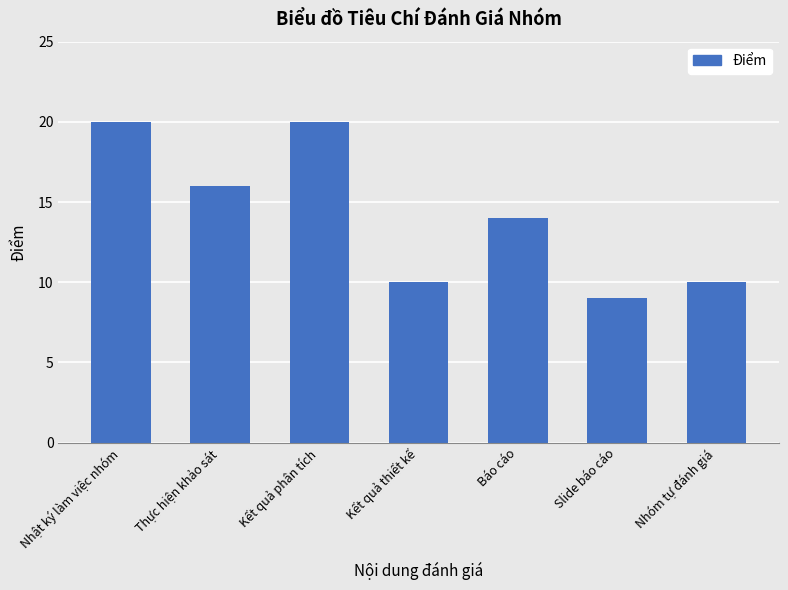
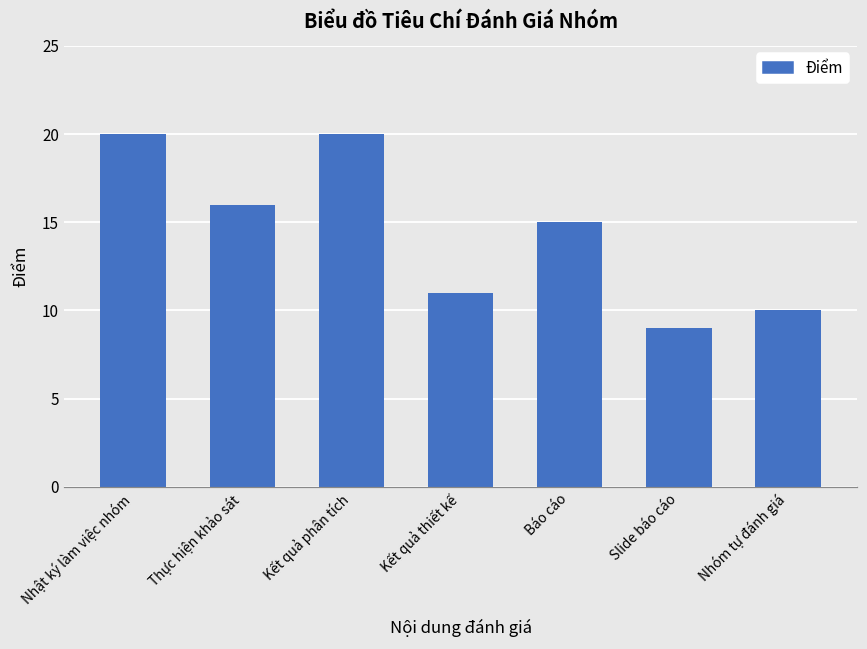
  {
    "Nhật ký làm việc nhóm": 20,
    "Thực hiện khảo sát": 16,
    "Kết quả phân tích": 20,
-   "Kết quả thiết kế": 10,
-   "Báo cáo": 14,
+   "Kết quả thiết kế": 11,
+   "Báo cáo": 15,
    "Slide báo cáo": 9,
    "Nhóm tự đánh giá": 10
  }
